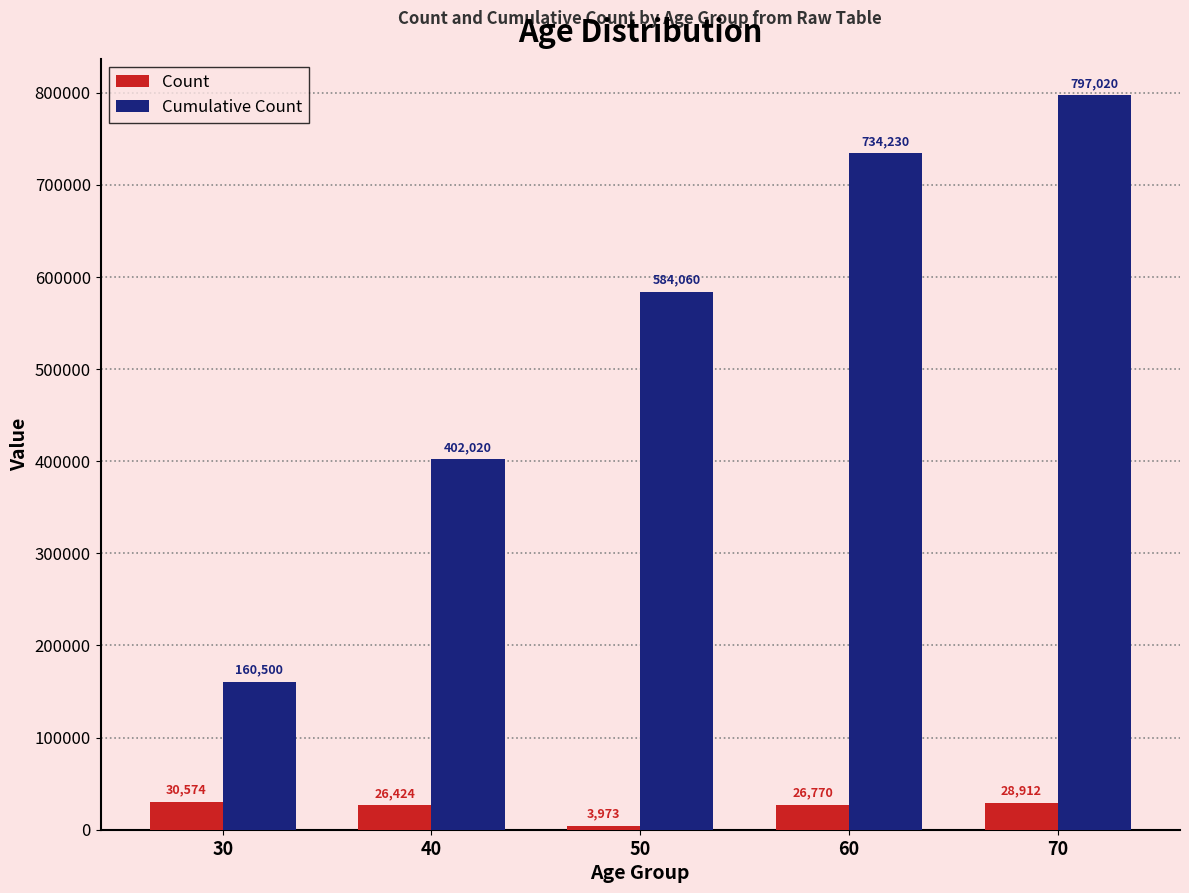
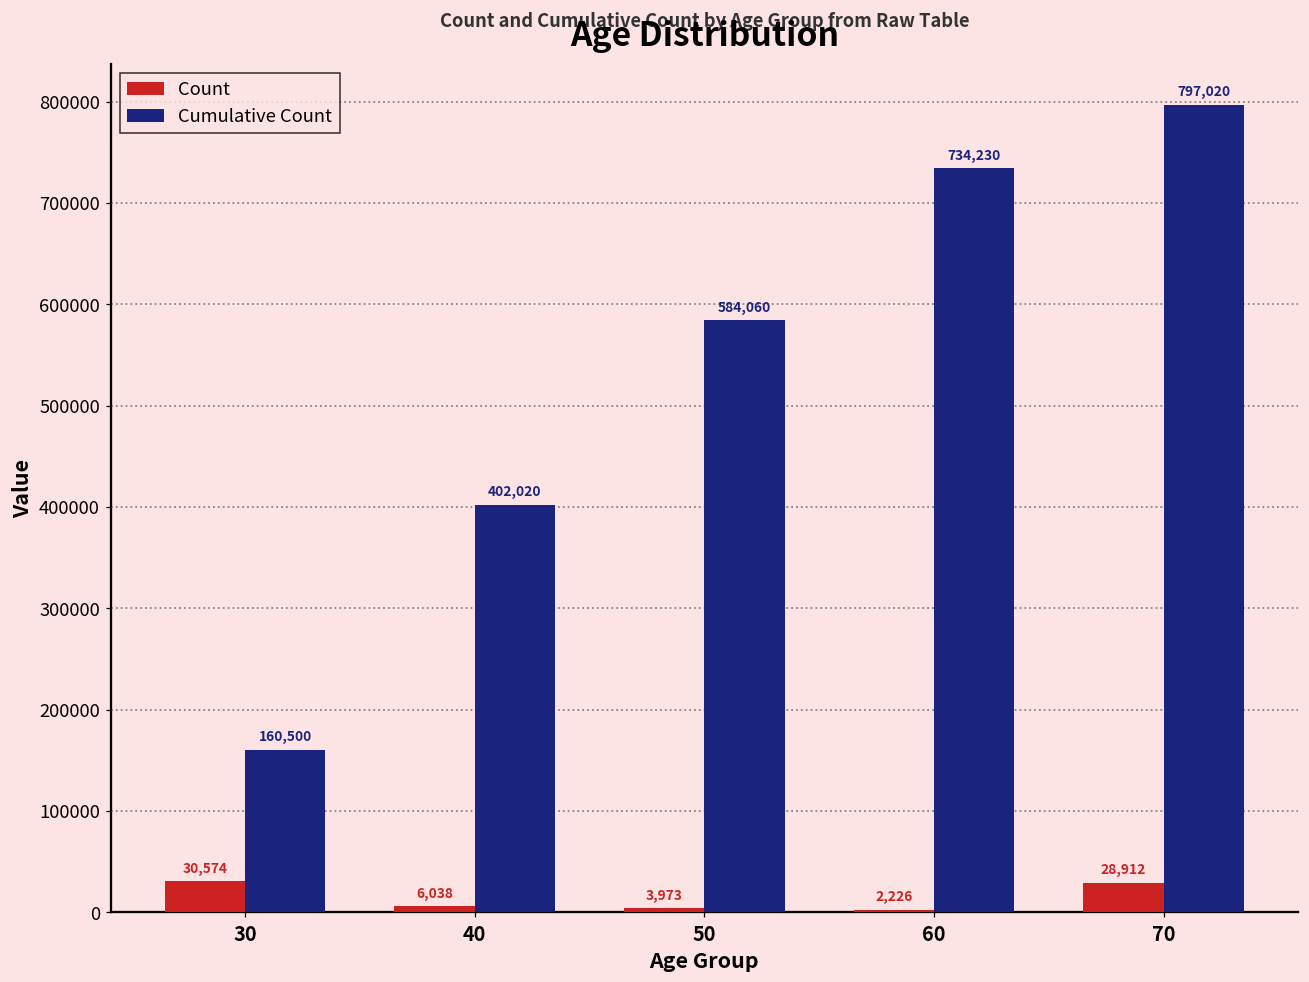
  {
    "Count": {
      "30": "30,574",
-     "40": "26,424",
+     "40": "6,038",
      "50": "3,973",
-     "60": "26,770",
+     "60": "2,226",
      "70": "28,912"
    },
    "Cumulative Count": {
      "30": "160,500",
      "40": "402,020",
      "50": "584,060",
      "60": "734,230",
      "70": "797,020"
    }
  }
